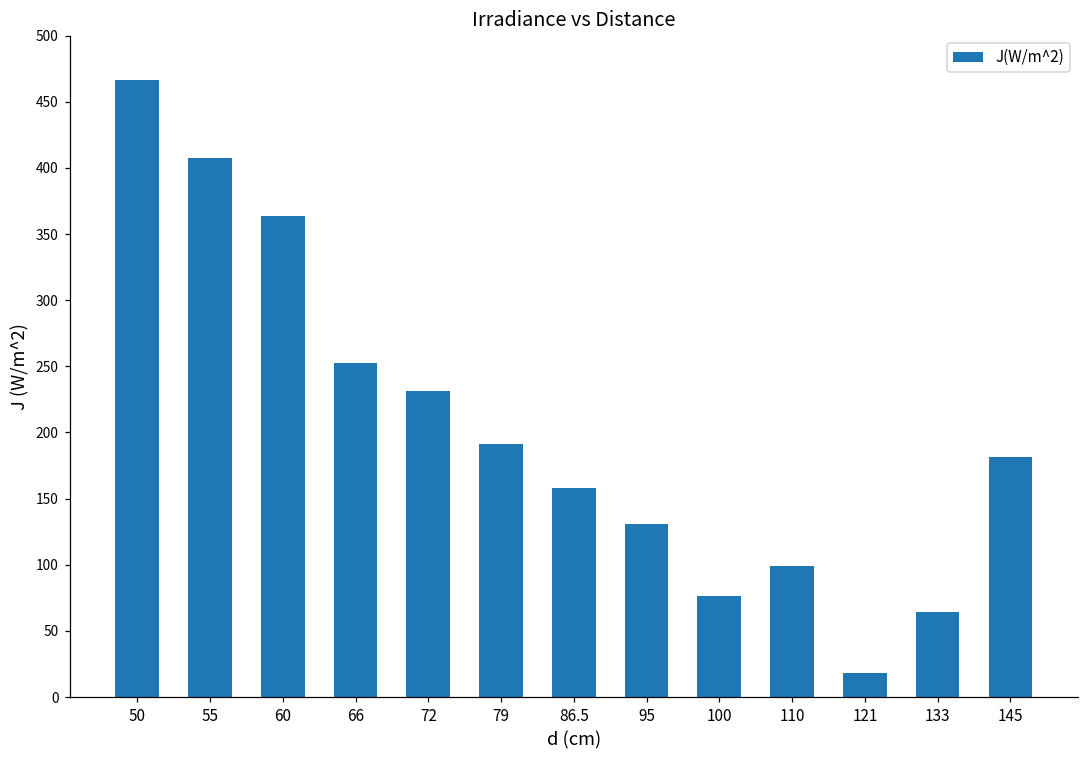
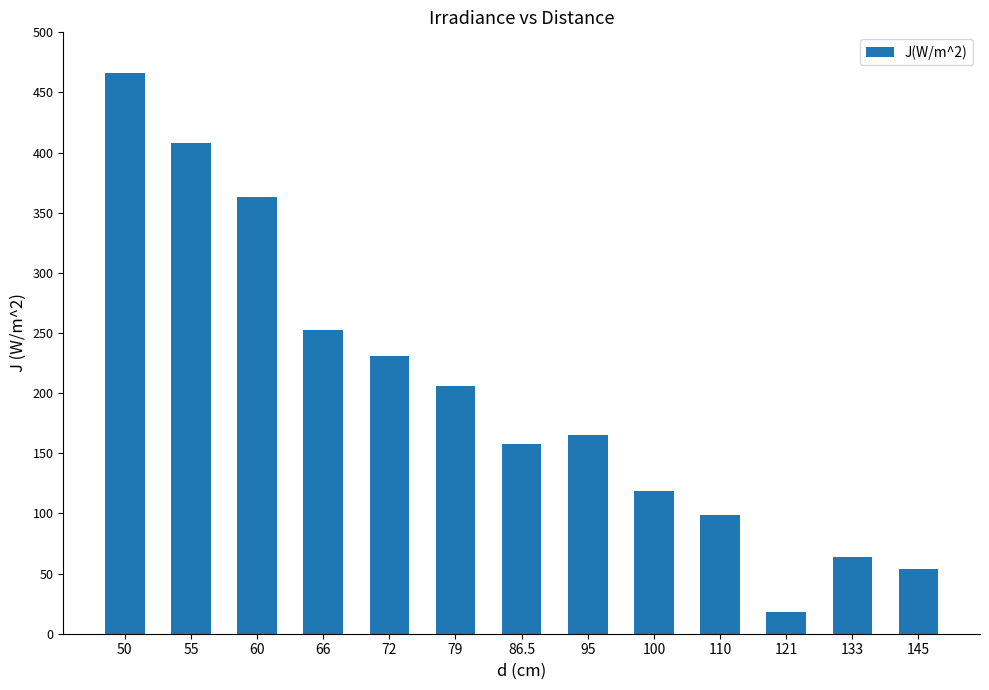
  {
    "50": 467,
    "55": 408,
    "60": 363,
    "66": 252,
    "72": 231,
-   "79": 191,
+   "79": 206,
    "86.5": 158,
-   "95": 131,
-   "100": 76,
+   "95": 165,
+   "100": 118,
    "110": 99,
    "121": 18,
    "133": 64,
-   "145": 181
+   "145": 54
  }
